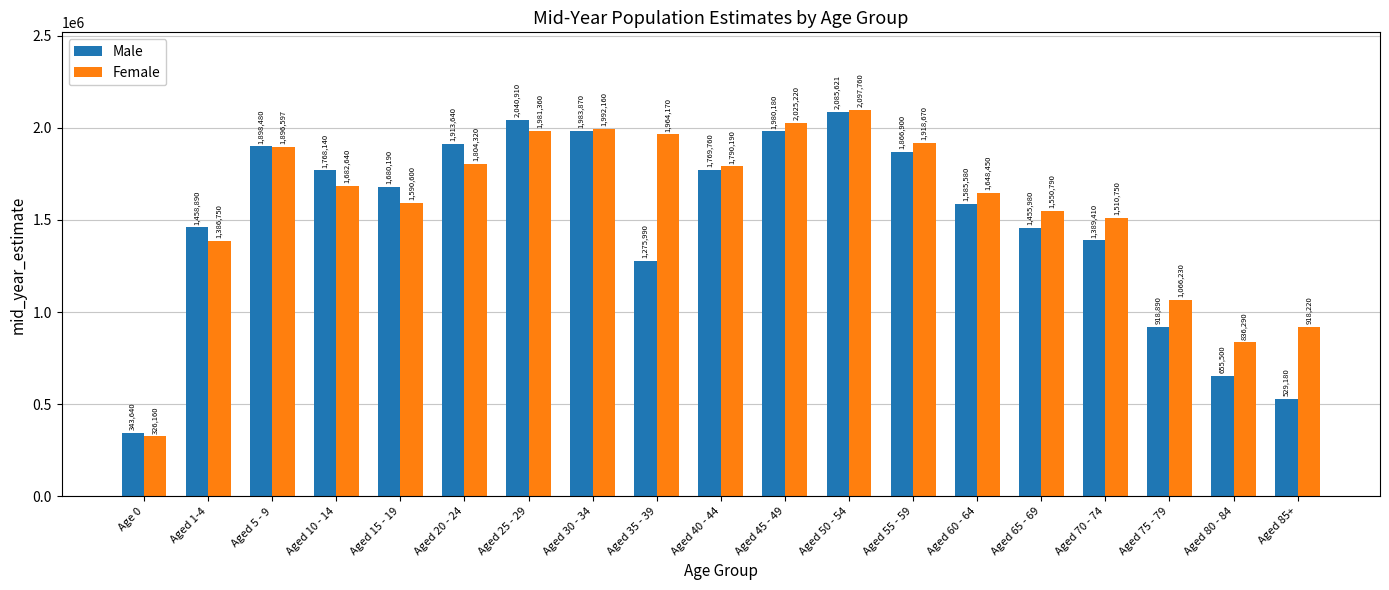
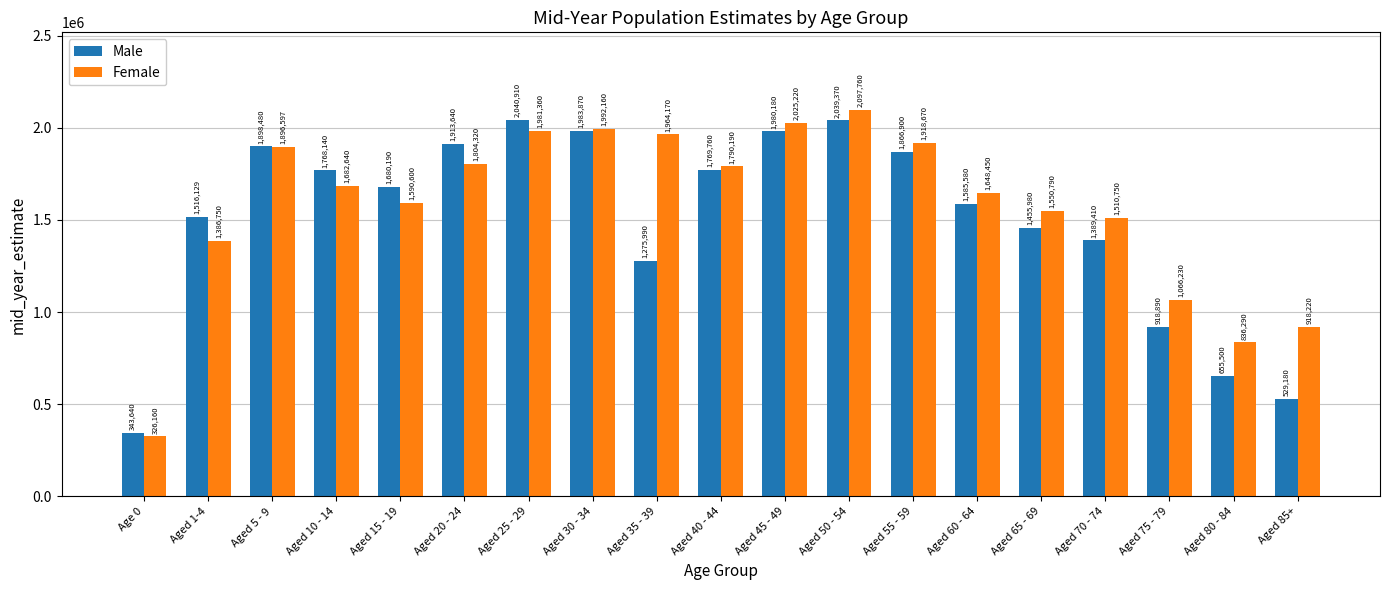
  {
    "Male": {
      "Age 0": "343,640",
-     "Aged 1-4": "1,458,890",
+     "Aged 1-4": "1,516,129",
      "Aged 5 - 9": "1,898,480",
      "Aged 10 - 14": "1,768,140",
      "Aged 15 - 19": "1,680,190",
      "Aged 20 - 24": "1,913,640",
      "Aged 25 - 29": "2,040,910",
      "Aged 30 - 34": "1,983,870",
      "Aged 35 - 39": "1,275,990",
      "Aged 40 - 44": "1,769,760",
      "Aged 45 - 49": "1,980,180",
-     "Aged 50 - 54": "2,085,621",
+     "Aged 50 - 54": "2,039,370",
      "Aged 55 - 59": "1,866,900",
      "Aged 60 - 64": "1,585,580",
      "Aged 65 - 69": "1,455,980",
      "Aged 70 - 74": "1,389,410",
      "Aged 75 - 79": "918,890",
      "Aged 80 - 84": "655,500",
      "Aged 85+": "529,180"
    },
    "Female": {
      "Age 0": "326,160",
      "Aged 1-4": "1,386,750",
      "Aged 5 - 9": "1,896,597",
      "Aged 10 - 14": "1,682,640",
      "Aged 15 - 19": "1,590,600",
      "Aged 20 - 24": "1,804,320",
      "Aged 25 - 29": "1,981,360",
      "Aged 30 - 34": "1,992,160",
      "Aged 35 - 39": "1,964,170",
      "Aged 40 - 44": "1,790,190",
      "Aged 45 - 49": "2,025,220",
      "Aged 50 - 54": "2,097,760",
      "Aged 55 - 59": "1,918,670",
      "Aged 60 - 64": "1,648,450",
      "Aged 65 - 69": "1,550,790",
      "Aged 70 - 74": "1,510,750",
      "Aged 75 - 79": "1,066,230",
      "Aged 80 - 84": "836,290",
      "Aged 85+": "918,220"
    }
  }
